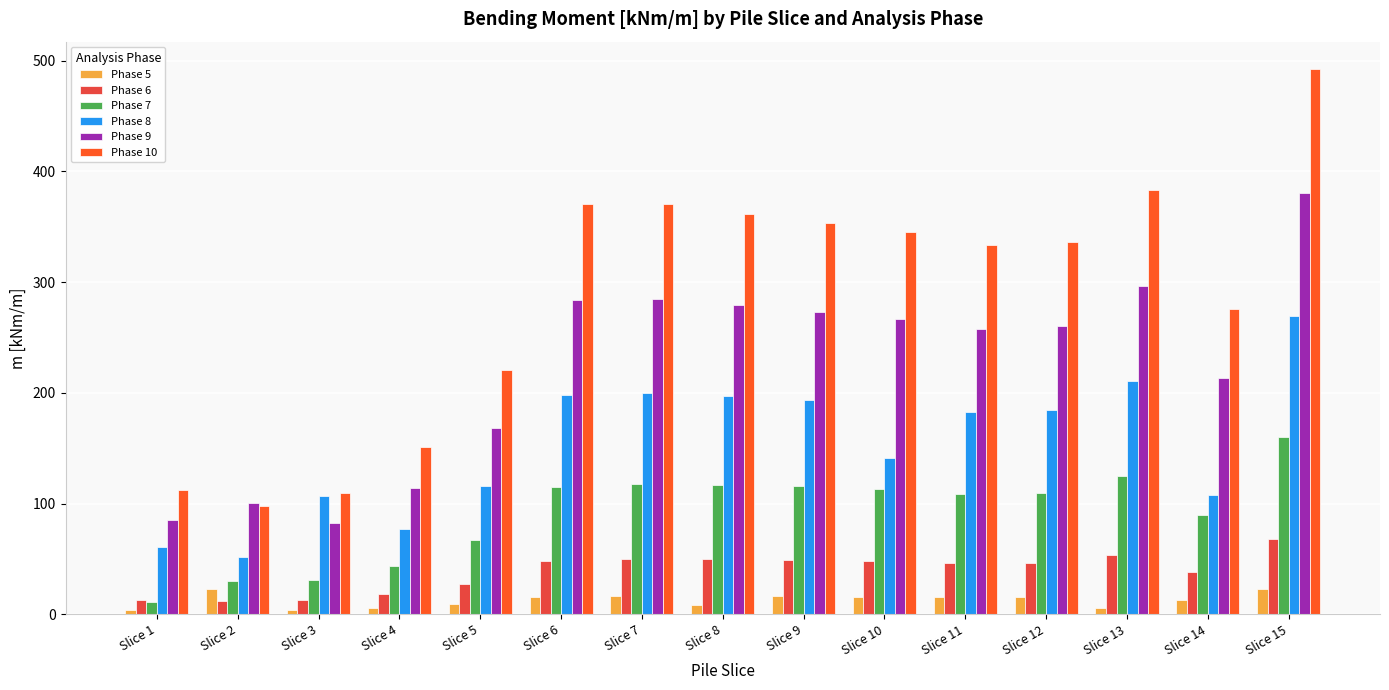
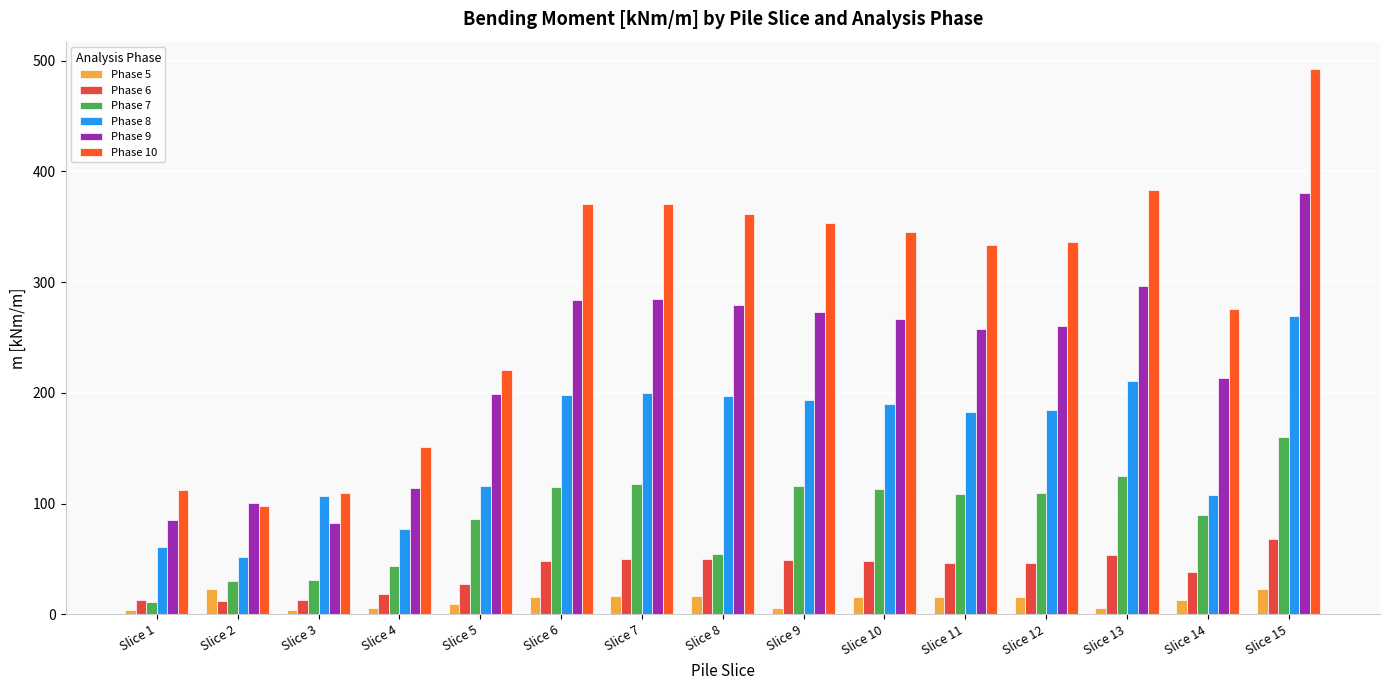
  {
    "Phase 5": {
      "Slice 1": 4,
      "Slice 2": 23,
      "Slice 3": 4,
      "Slice 4": 6,
      "Slice 5": 9,
      "Slice 6": 16,
      "Slice 7": 16,
-     "Slice 8": 8,
-     "Slice 9": 16,
+     "Slice 8": 16,
+     "Slice 9": 6,
      "Slice 10": 16,
      "Slice 11": 15,
      "Slice 12": 16,
      "Slice 13": 6,
      "Slice 14": 13,
      "Slice 15": 23
    },
    "Phase 7": {
      "Slice 1": 11,
      "Slice 2": 30,
      "Slice 3": 31,
      "Slice 4": 44,
-     "Slice 5": 67,
+     "Slice 5": 86,
      "Slice 6": 115,
      "Slice 7": 117,
-     "Slice 8": 117,
+     "Slice 8": 54,
      "Slice 9": 116,
      "Slice 10": 113,
      "Slice 11": 109,
      "Slice 12": 110,
      "Slice 13": 125,
      "Slice 14": 90,
      "Slice 15": 160
    },
    "Phase 8": {
      "Slice 1": 61,
      "Slice 2": 52,
      "Slice 3": 107,
      "Slice 4": 77,
      "Slice 5": 116,
      "Slice 6": 198,
      "Slice 7": 199,
      "Slice 8": 197,
      "Slice 9": 194,
-     "Slice 10": 141,
+     "Slice 10": 190,
      "Slice 11": 183,
      "Slice 12": 185,
      "Slice 13": 210,
      "Slice 14": 108,
      "Slice 15": 269
    },
    "Phase 9": {
      "Slice 1": 85,
      "Slice 2": 100,
      "Slice 3": 82,
      "Slice 4": 114,
-     "Slice 5": 169,
+     "Slice 5": 199,
      "Slice 6": 284,
      "Slice 7": 285,
      "Slice 8": 279,
      "Slice 9": 273,
      "Slice 10": 267,
      "Slice 11": 258,
      "Slice 12": 260,
      "Slice 13": 297,
      "Slice 14": 213,
      "Slice 15": 380
    }
  }
